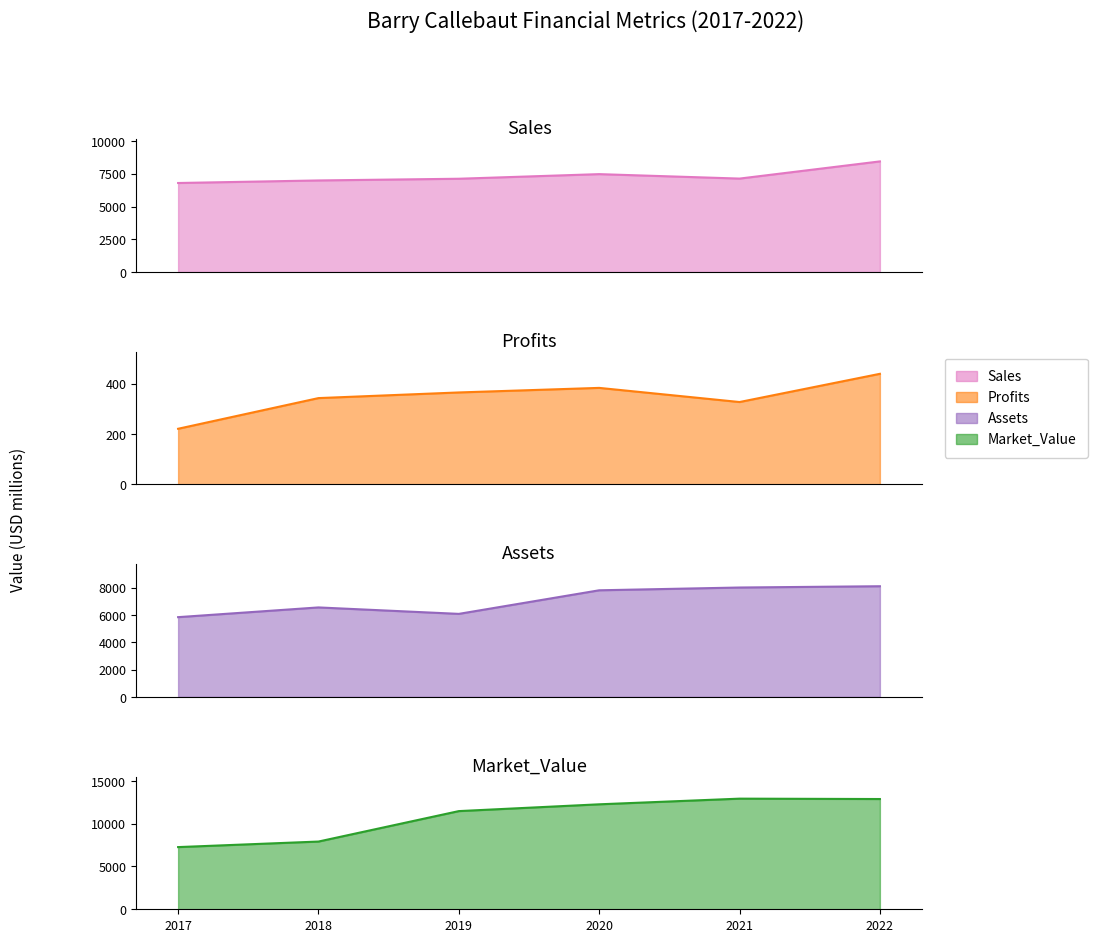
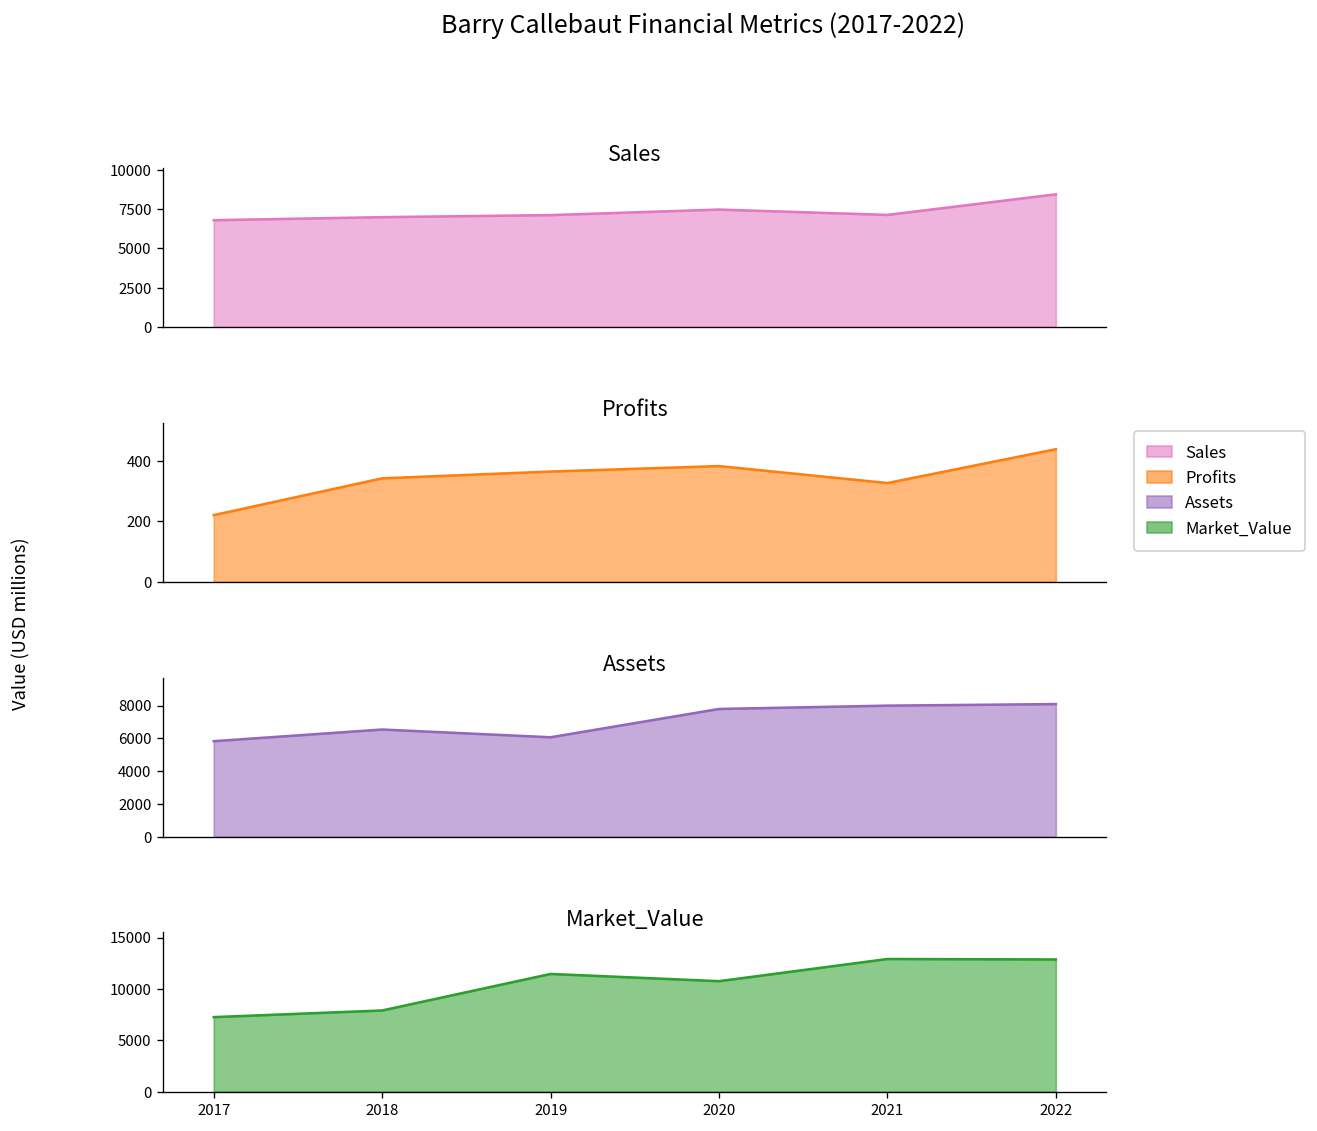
  {
    "Market_Value": {
      "2017": 7000,
      "2018": 8000,
      "2019": 11000,
-     "2020": 12000,
+     "2020": 11000,
      "2021": 13000,
      "2022": 13000
    }
  }
